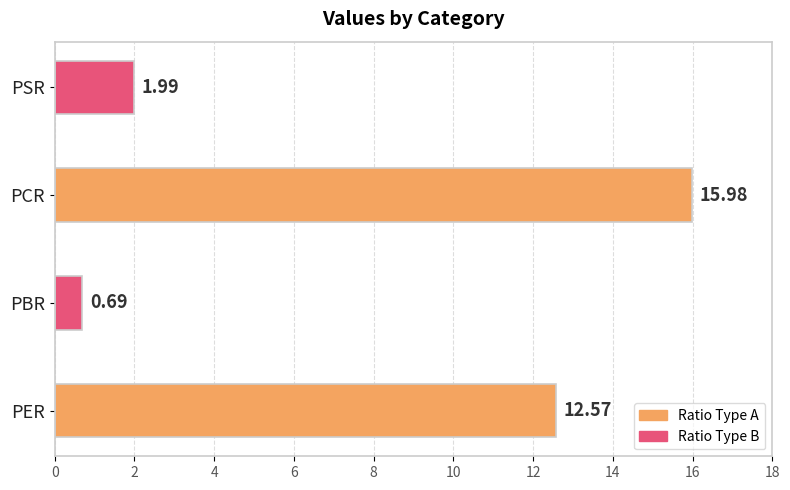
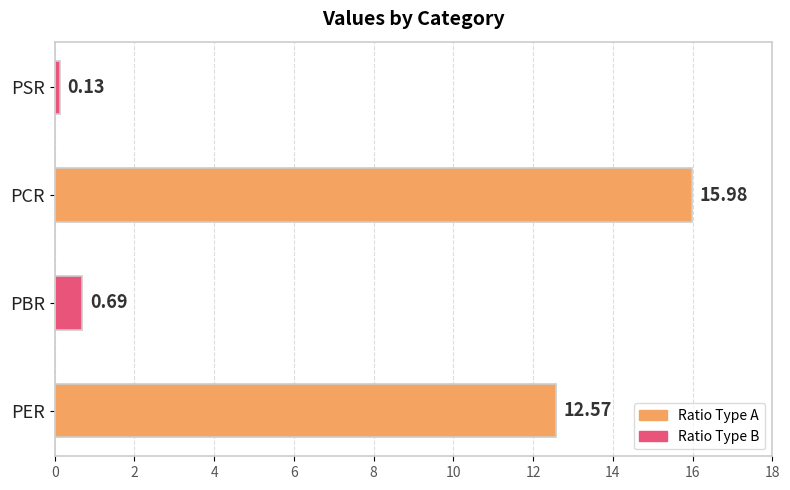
  {
-   "PSR": 1.99,
+   "PSR": 0.13,
    "PCR": 15.98,
    "PBR": 0.69,
    "PER": 12.57
  }
